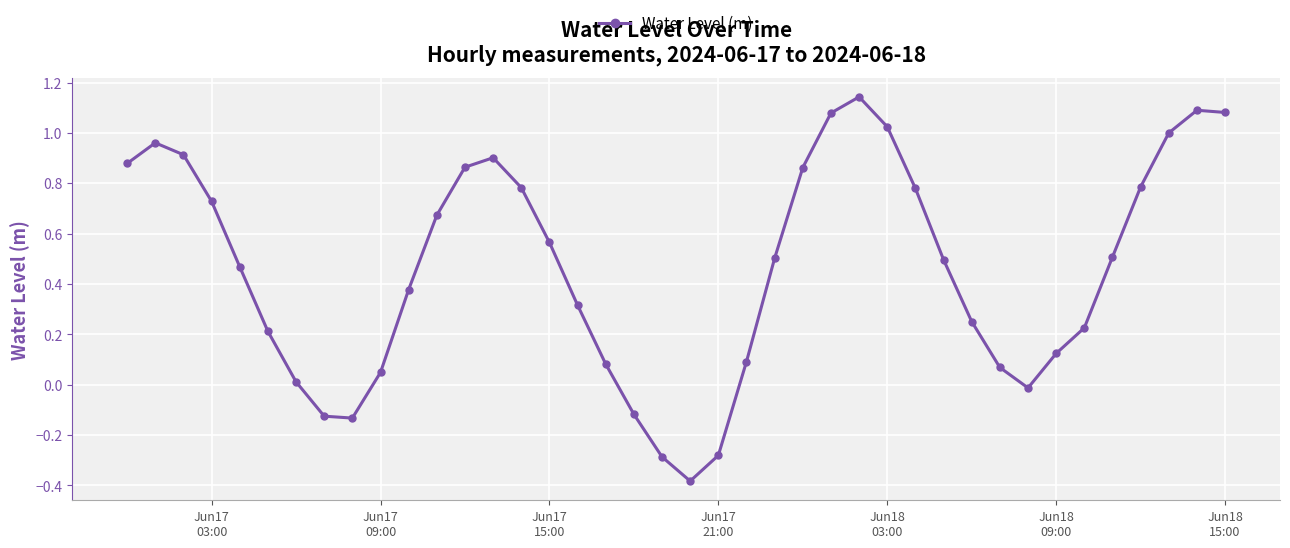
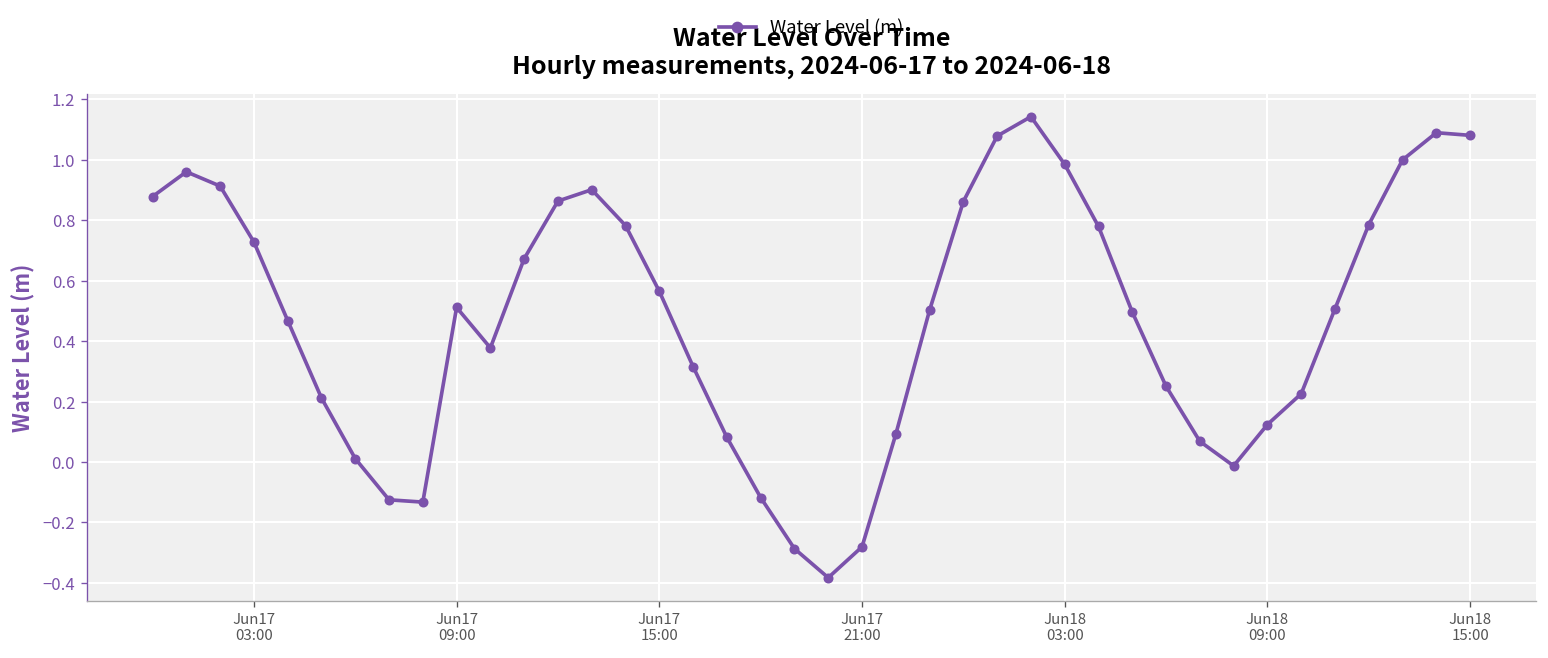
  {
    "Jun17 03:00": 0.73,
-   "Jun17 09:00": 0.05,
+   "Jun17 09:00": 0.51,
    "Jun17 15:00": 0.56,
    "Jun17 21:00": -0.28,
-   "Jun18 03:00": 1.02,
+   "Jun18 03:00": 0.99,
    "Jun18 09:00": 0.12,
    "Jun18 15:00": 1.08
  }
